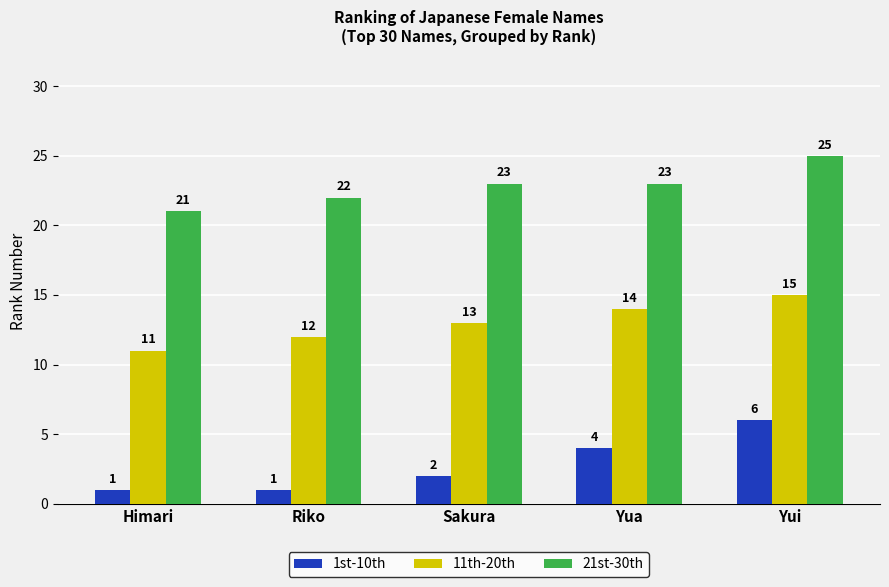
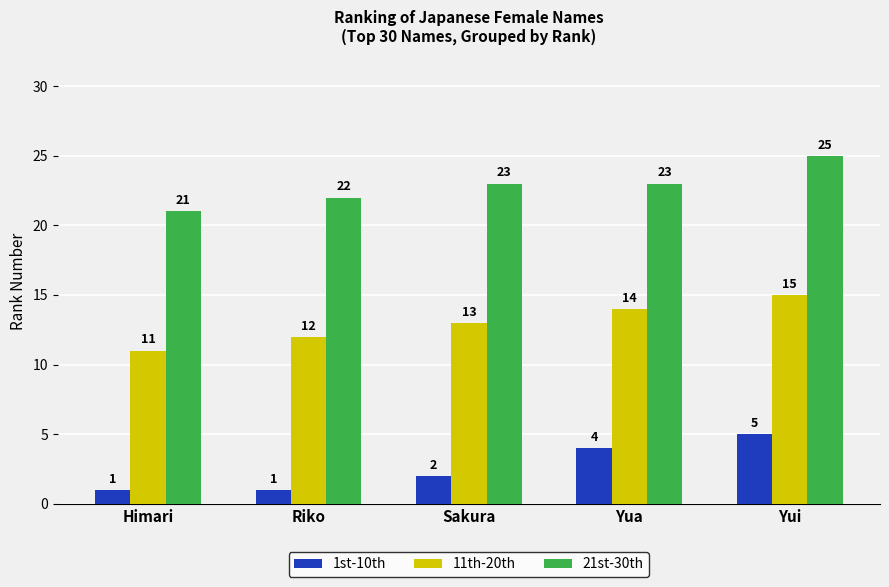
  {
    "1st-10th": {
      "Himari": 1,
      "Riko": 1,
      "Sakura": 2,
      "Yua": 4,
-     "Yui": 6
+     "Yui": 5
    },
    "11th-20th": {
      "Himari": 11,
      "Riko": 12,
      "Sakura": 13,
      "Yua": 14,
      "Yui": 15
    },
    "21st-30th": {
      "Himari": 21,
      "Riko": 22,
      "Sakura": 23,
      "Yua": 23,
      "Yui": 25
    }
  }
